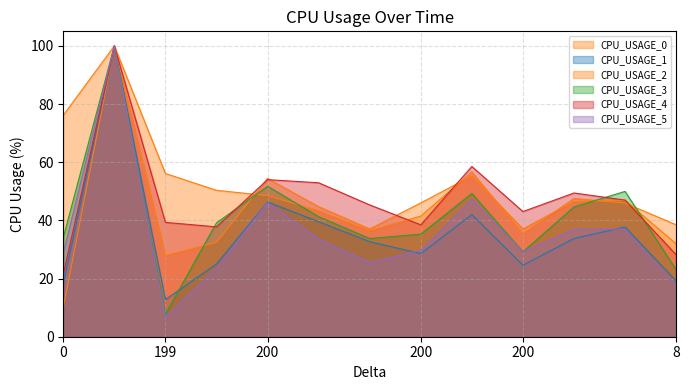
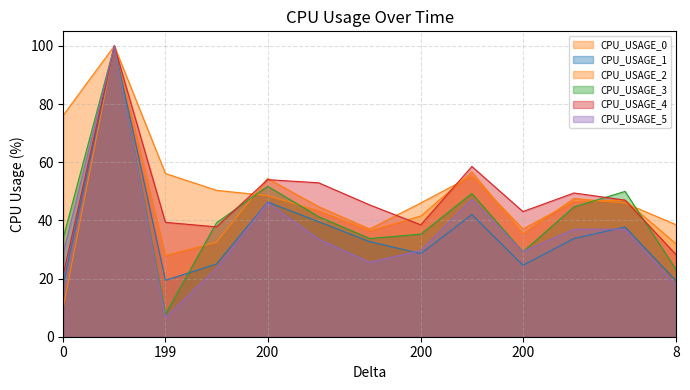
  {
    "CPU_USAGE_1": {
      "0": 18,
-     "199": 13
+     "199": 19
    },
    "CPU_USAGE_3": {
      "0": 34,
      "199": 8
    },
    "CPU_USAGE_5": {
      "0": 29,
      "199": 7
    }
  }
